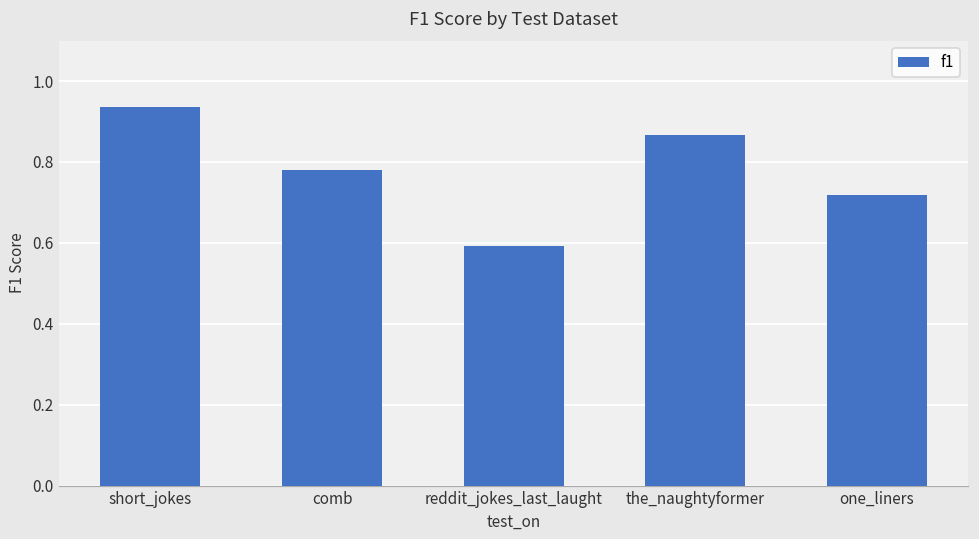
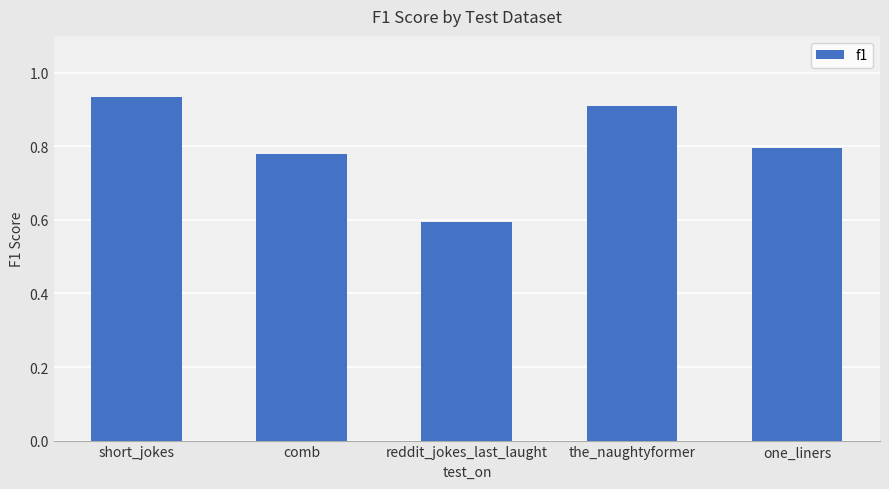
  {
    "short_jokes": 0.94,
    "comb": 0.78,
    "reddit_jokes_last_laught": 0.59,
-   "the_naughtyformer": 0.87,
-   "one_liners": 0.72
+   "the_naughtyformer": 0.91,
+   "one_liners": 0.80
  }
